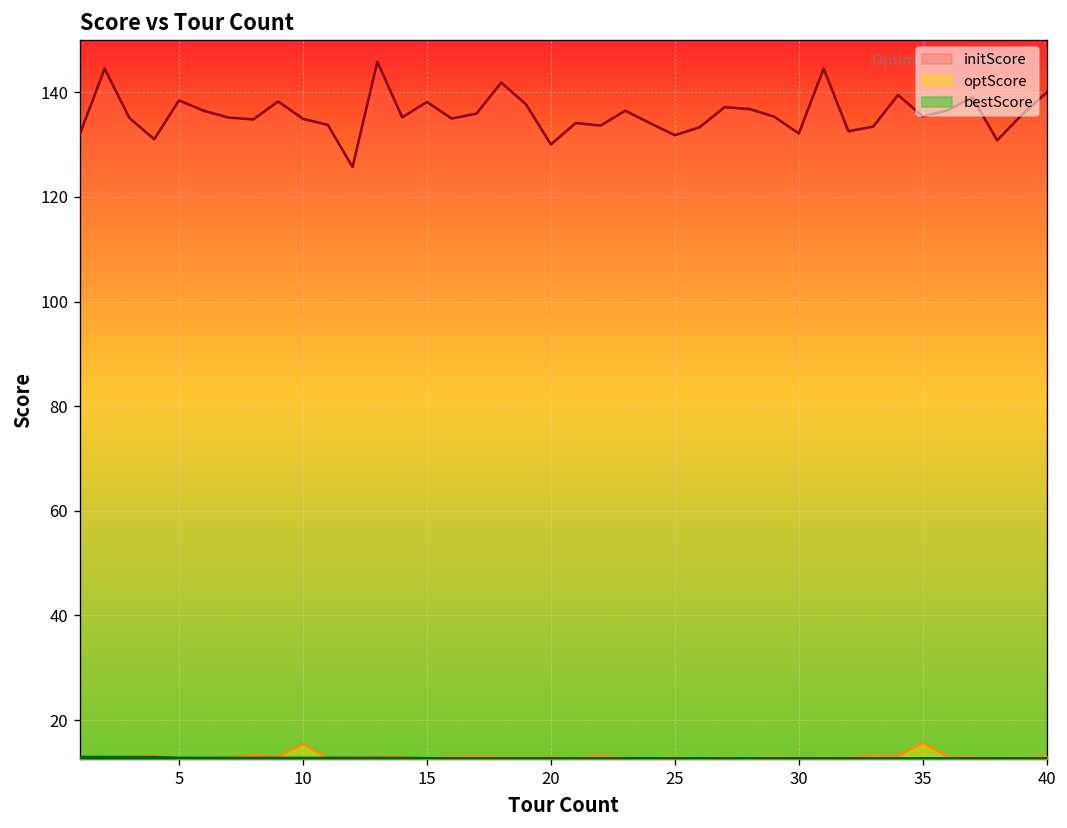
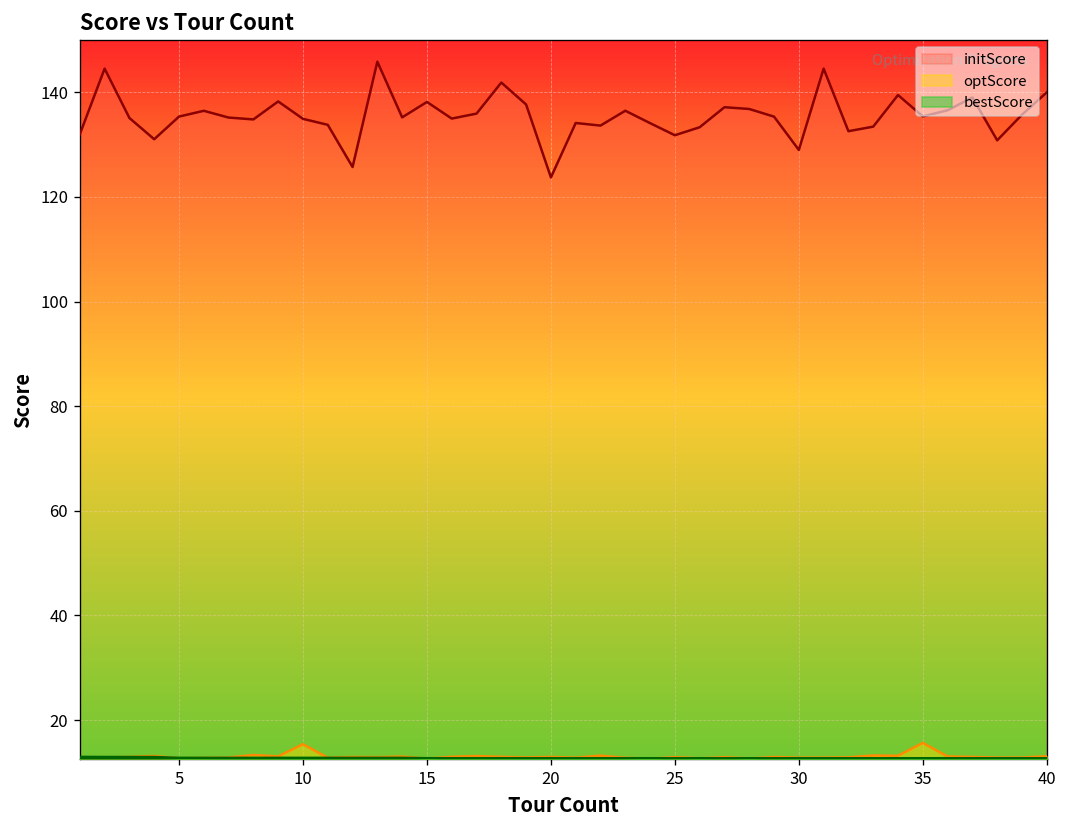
  {
    "initScore": {
-     "5": 138,
+     "5": 135,
      "10": 135,
      "15": 138,
-     "20": 130,
+     "20": 124,
      "25": 132,
-     "30": 132,
+     "30": 129,
      "40": 140
    },
    "optScore": {
      "10": 15,
      "35": 16
    },
    "bestScore": {
      "10": 13,
      "35": 13
    }
  }
